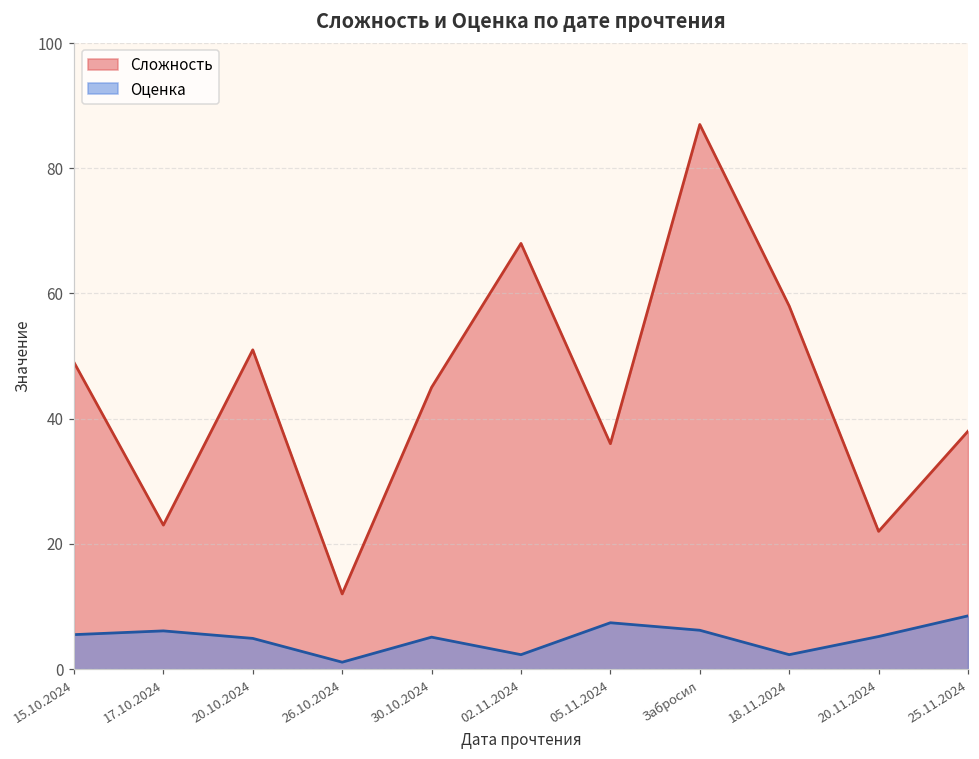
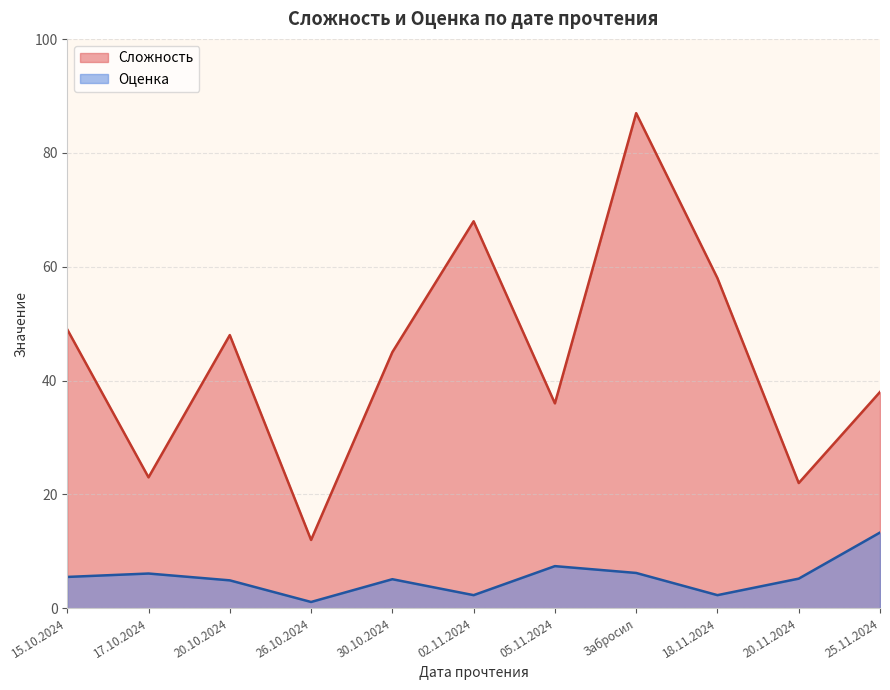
  {
    "Сложность": {
      "15.10.2024": 49,
      "17.10.2024": 23,
-     "20.10.2024": 51,
+     "20.10.2024": 48,
      "26.10.2024": 12,
      "30.10.2024": 45,
      "02.11.2024": 68,
      "05.11.2024": 36,
      "Забросил": 87,
      "18.11.2024": 58,
      "20.11.2024": 22,
      "25.11.2024": 38
    },
    "Оценка": {
      "15.10.2024": 6,
      "17.10.2024": 6,
      "20.10.2024": 5,
      "26.10.2024": 1,
      "30.10.2024": 5,
      "02.11.2024": 2,
      "05.11.2024": 7,
      "Забросил": 6,
      "18.11.2024": 2,
      "20.11.2024": 5,
-     "25.11.2024": 9
+     "25.11.2024": 13
    }
  }
